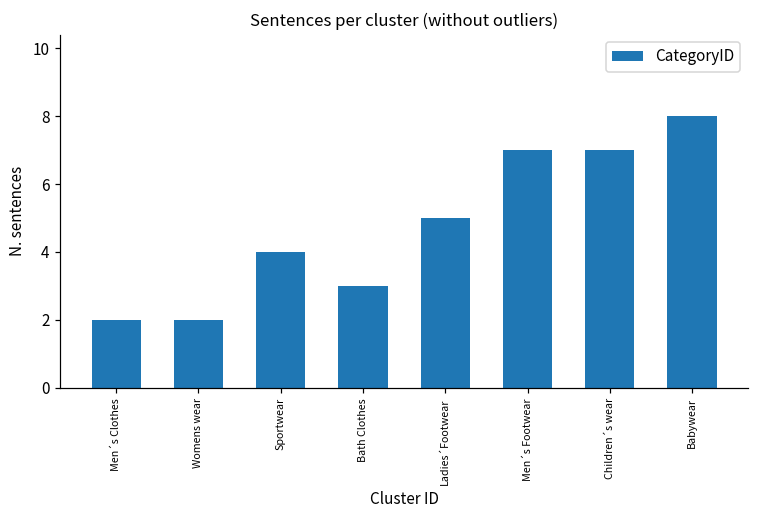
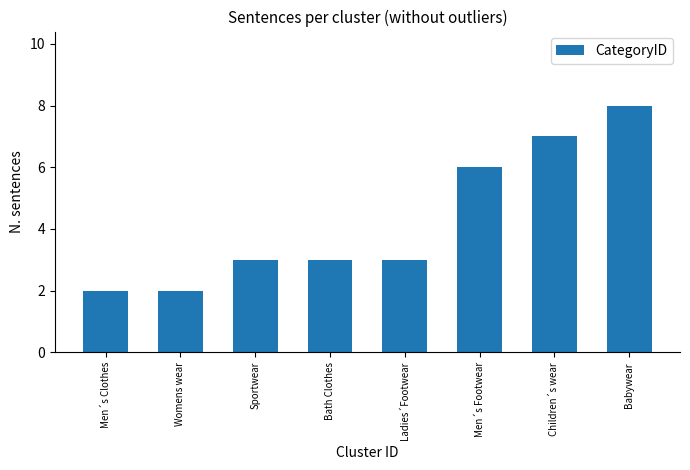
  {
    "Men´s Clothes": 2,
    "Womens wear": 2,
-   "Sportwear": 4,
+   "Sportwear": 3,
    "Bath Clothes": 3,
-   "Ladies´Footwear": 5,
-   "Men´s Footwear": 7,
+   "Ladies´Footwear": 3,
+   "Men´s Footwear": 6,
    "Children´s wear": 7,
    "Babywear": 8
  }
